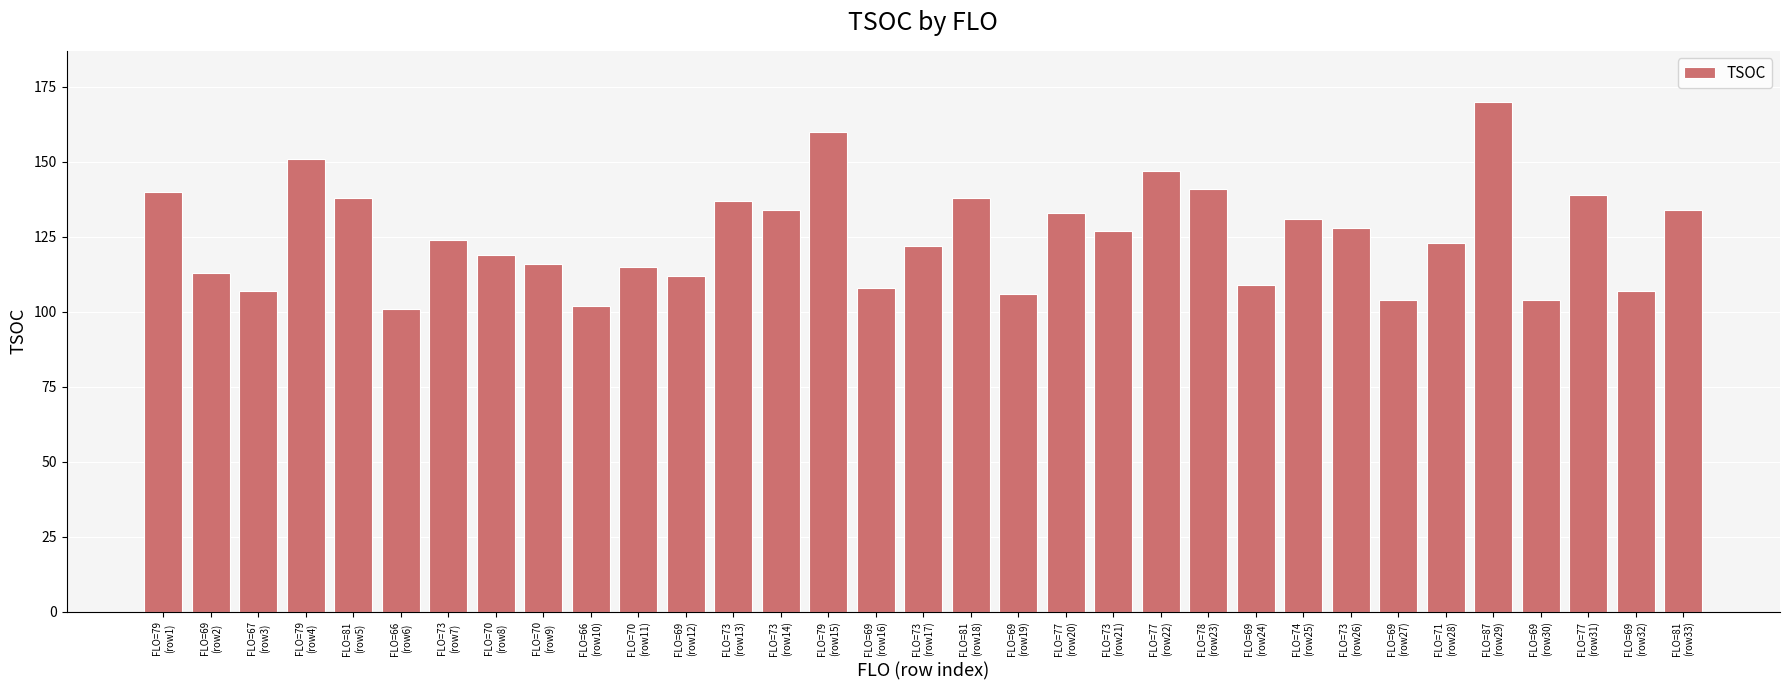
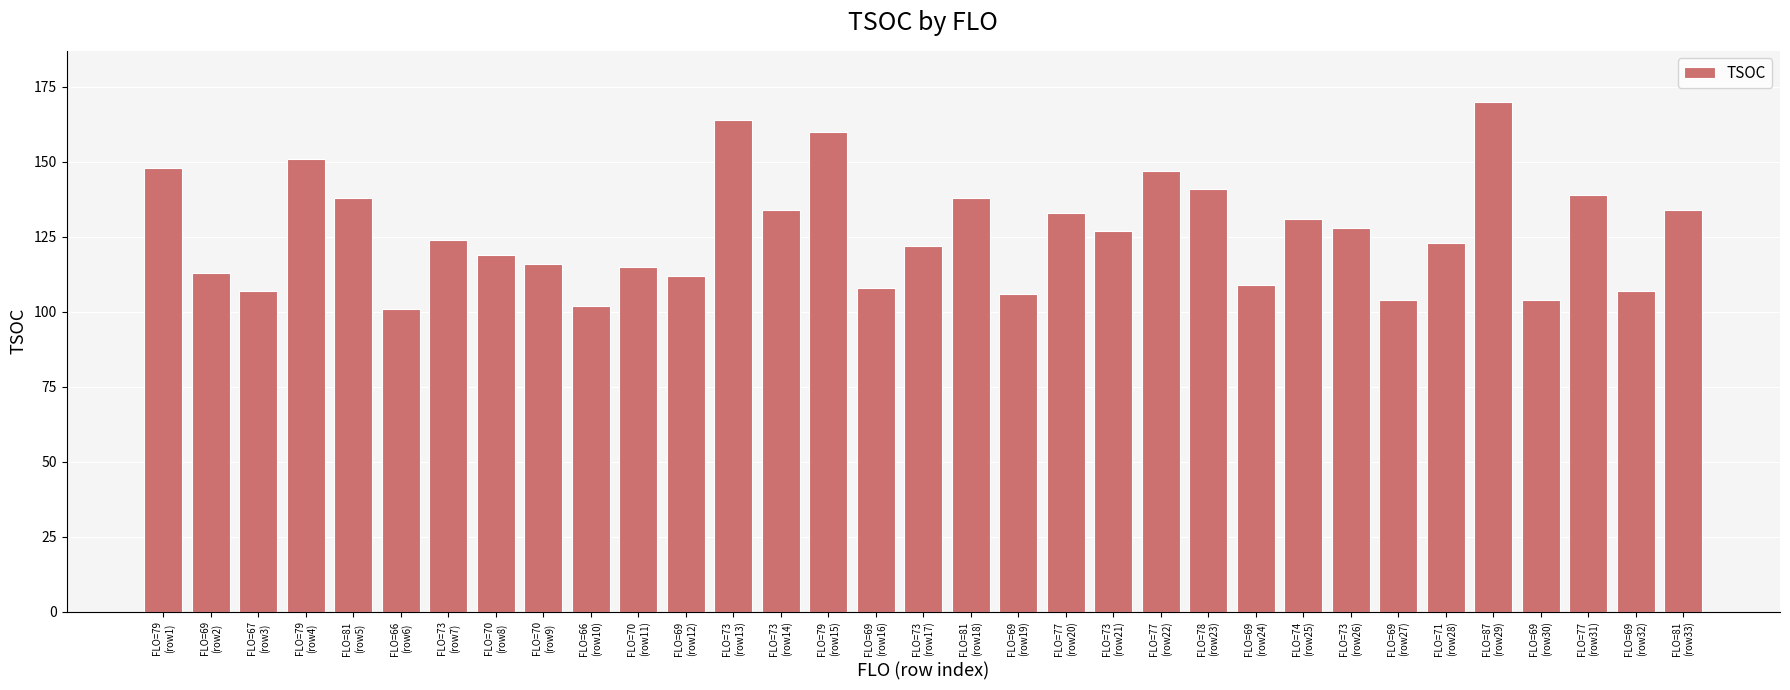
  {
-   "FLO=79 (row1)": 140,
+   "FLO=79 (row1)": 148,
    "FLO=69 (row2)": 113,
    "FLO=67 (row3)": 107,
    "FLO=79 (row4)": 151,
    "FLO=81 (row5)": 138,
    "FLO=66 (row6)": 101,
    "FLO=73 (row7)": 124,
    "FLO=70 (row8)": 119,
    "FLO=70 (row9)": 116,
    "FLO=66 (row10)": 102,
    "FLO=70 (row11)": 115,
    "FLO=69 (row12)": 112,
-   "FLO=73 (row13)": 137,
+   "FLO=73 (row13)": 164,
    "FLO=73 (row14)": 134,
    "FLO=79 (row15)": 160,
    "FLO=69 (row16)": 108,
    "FLO=73 (row17)": 122,
    "FLO=81 (row18)": 138,
    "FLO=69 (row19)": 106,
    "FLO=77 (row20)": 133,
    "FLO=73 (row21)": 127,
    "FLO=77 (row22)": 147,
    "FLO=78 (row23)": 141,
    "FLO=69 (row24)": 109,
    "FLO=74 (row25)": 131,
    "FLO=73 (row26)": 128,
    "FLO=69 (row27)": 104,
    "FLO=71 (row28)": 123,
    "FLO=87 (row29)": 170,
    "FLO=69 (row30)": 104,
    "FLO=77 (row31)": 139,
    "FLO=69 (row32)": 107,
    "FLO=81 (row33)": 134
  }
